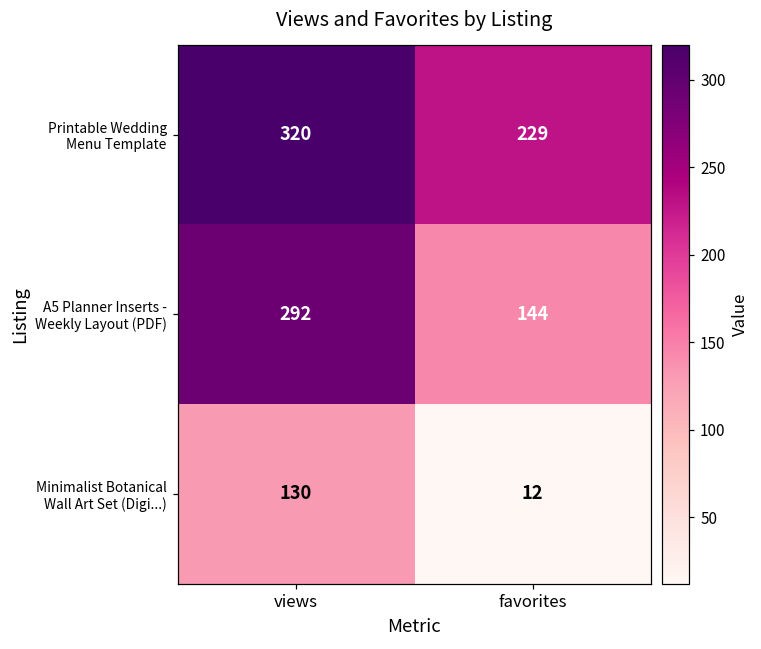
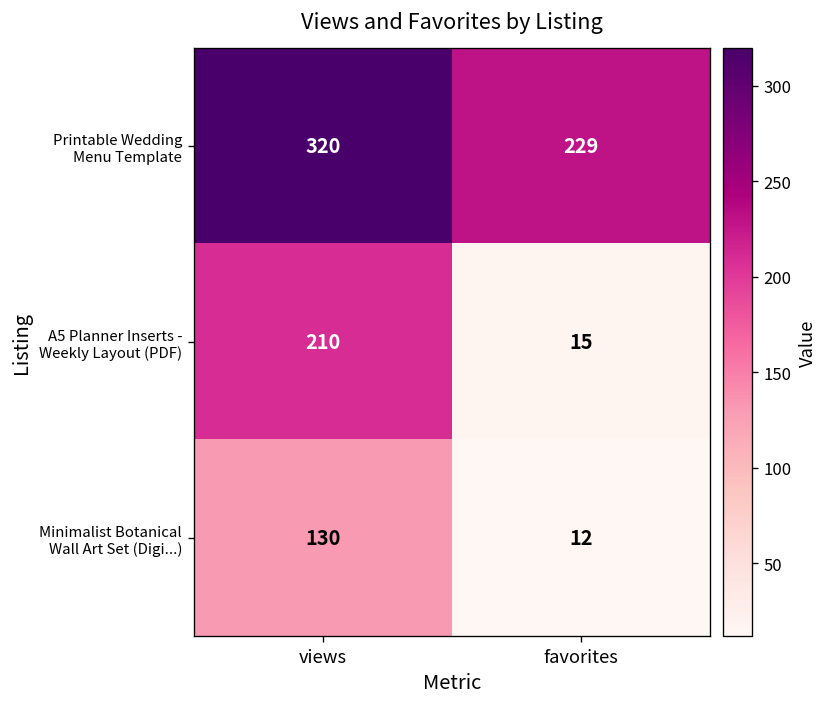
  {
    "Printable Wedding Menu Template": {
      "views": 320,
      "favorites": 229
    },
    "A5 Planner Inserts - Weekly Layout (PDF)": {
-     "views": 292,
-     "favorites": 144
+     "views": 210,
+     "favorites": 15
    },
    "Minimalist Botanical Wall Art Set (Digi...)": {
      "views": 130,
      "favorites": 12
    }
  }
